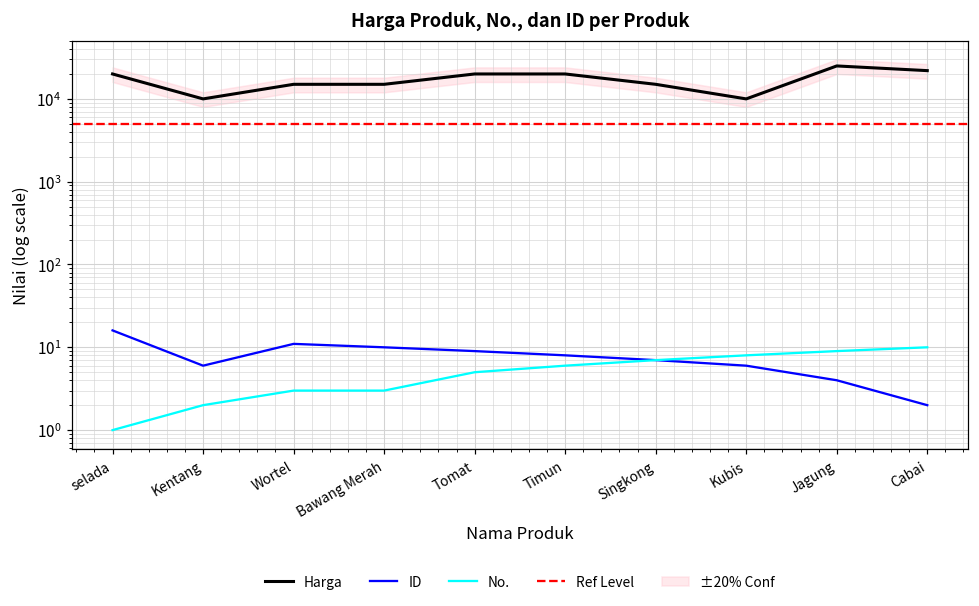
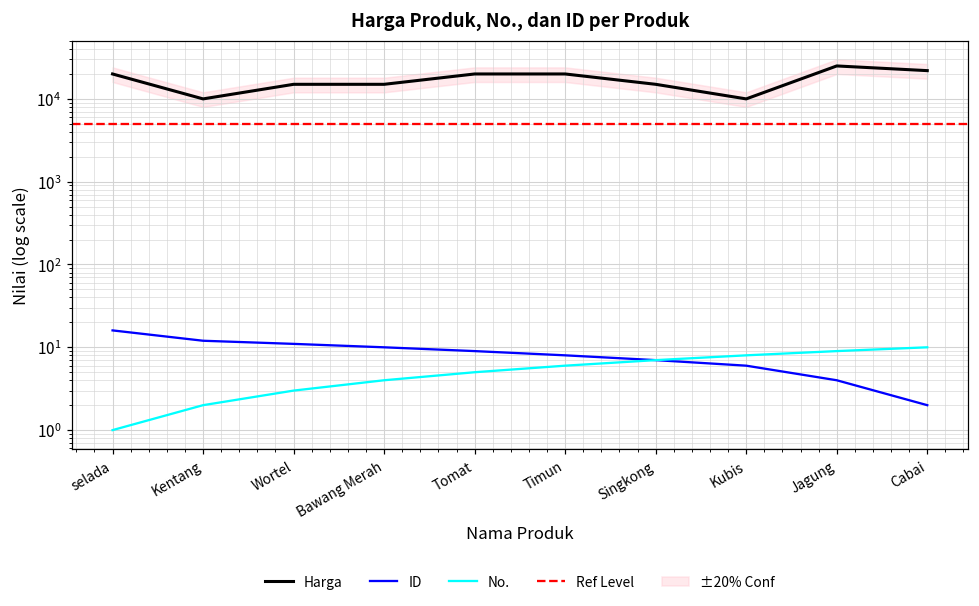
  {
    "Harga": {
      "selada": 20000,
      "Kentang": 10000,
      "Wortel": 15000,
      "Bawang Merah": 15000,
      "Tomat": 20000,
      "Timun": 20000,
      "Singkong": 15000,
      "Kubis": 10000,
      "Jagung": 25000,
      "Cabai": 22000
    },
    "ID": {
      "selada": 16,
-     "Kentang": 6,
+     "Kentang": 12,
      "Wortel": 11,
      "Bawang Merah": 10,
      "Tomat": 9,
      "Timun": 8,
      "Kubis": 6,
      "Jagung": 4,
      "Cabai": 2
    },
    "No.": {
      "selada": 1,
      "Kentang": 2,
      "Wortel": 3,
-     "Bawang Merah": 3,
+     "Bawang Merah": 4,
      "Tomat": 5,
      "Timun": 6,
      "Kubis": 8,
      "Jagung": 9,
      "Cabai": 10
    }
  }
